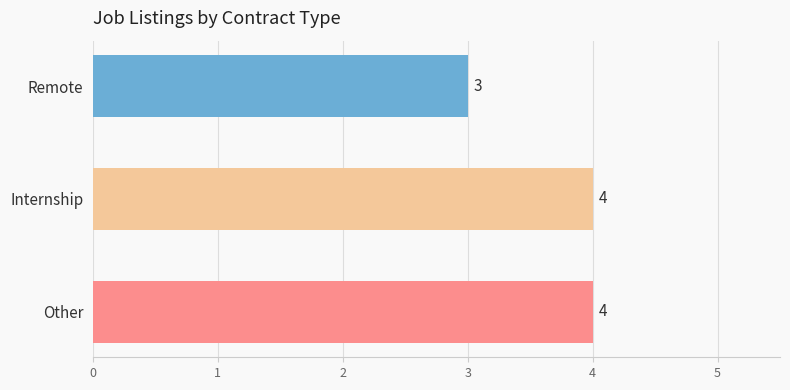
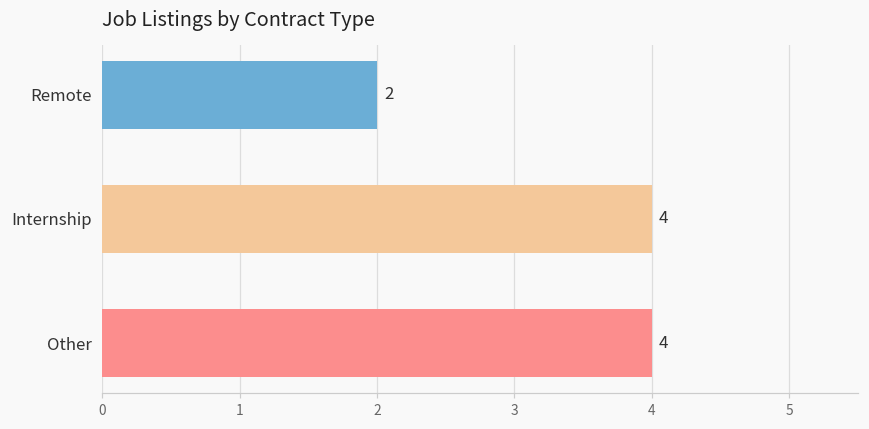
  {
-   "Remote": 3,
+   "Remote": 2,
    "Internship": 4,
    "Other": 4
  }
